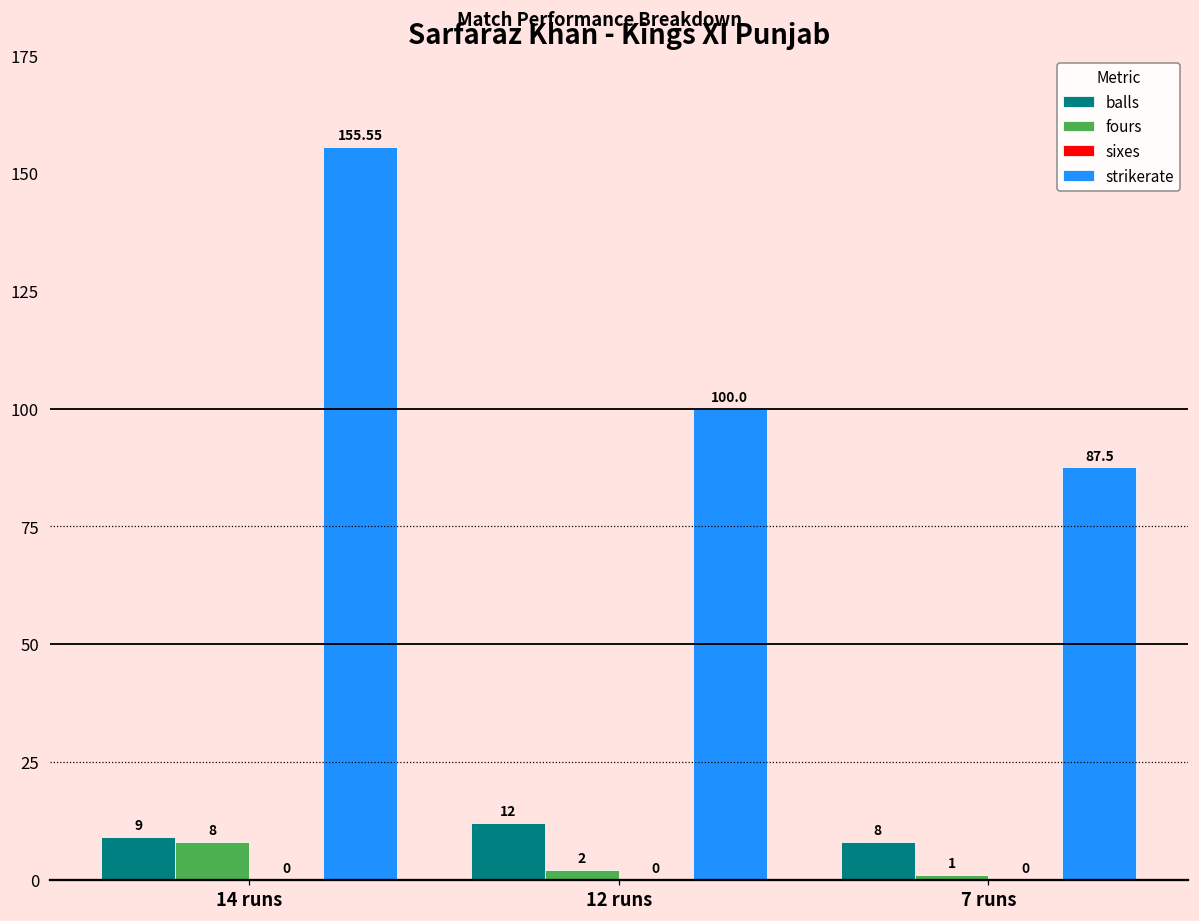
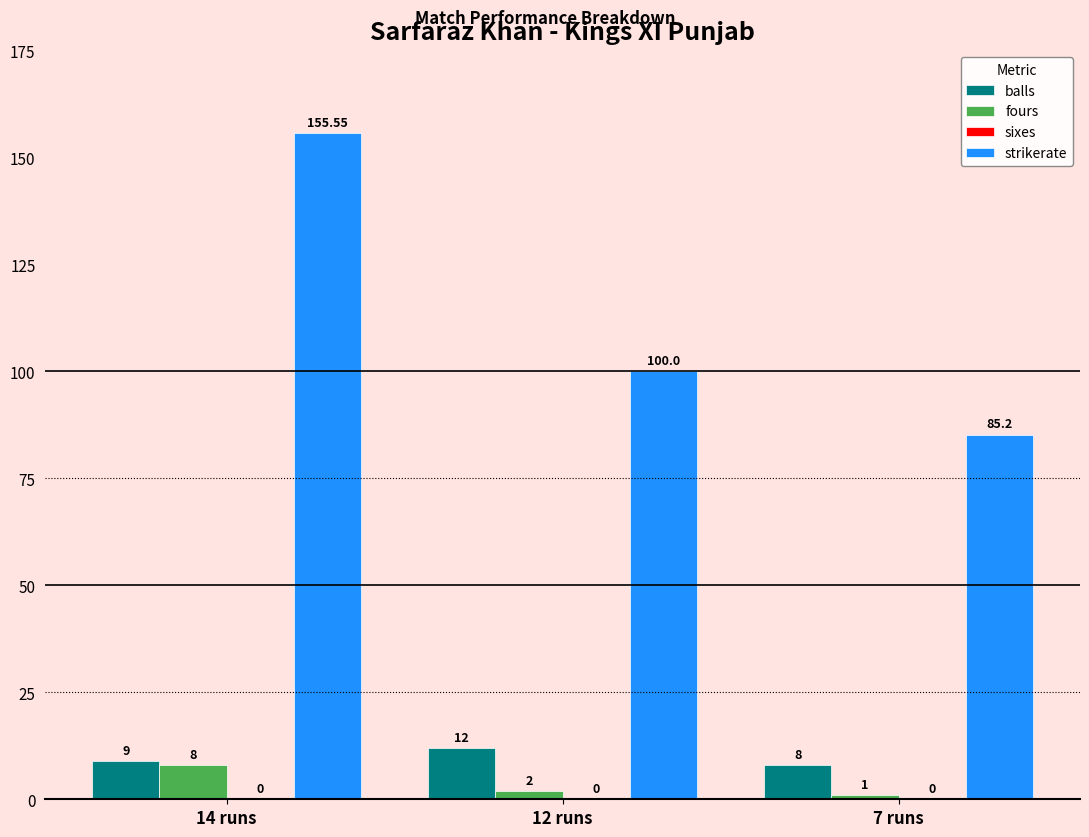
  {
    "balls": {
      "14 runs": 9,
      "12 runs": 12,
      "7 runs": 8
    },
    "fours": {
      "14 runs": 8,
      "12 runs": 2,
      "7 runs": 1
    },
    "sixes": {
      "14 runs": 0,
      "12 runs": 0,
      "7 runs": 0
    },
    "strikerate": {
      "14 runs": 155.55,
      "12 runs": 100.0,
-     "7 runs": 87.5
+     "7 runs": 85.2
    }
  }
